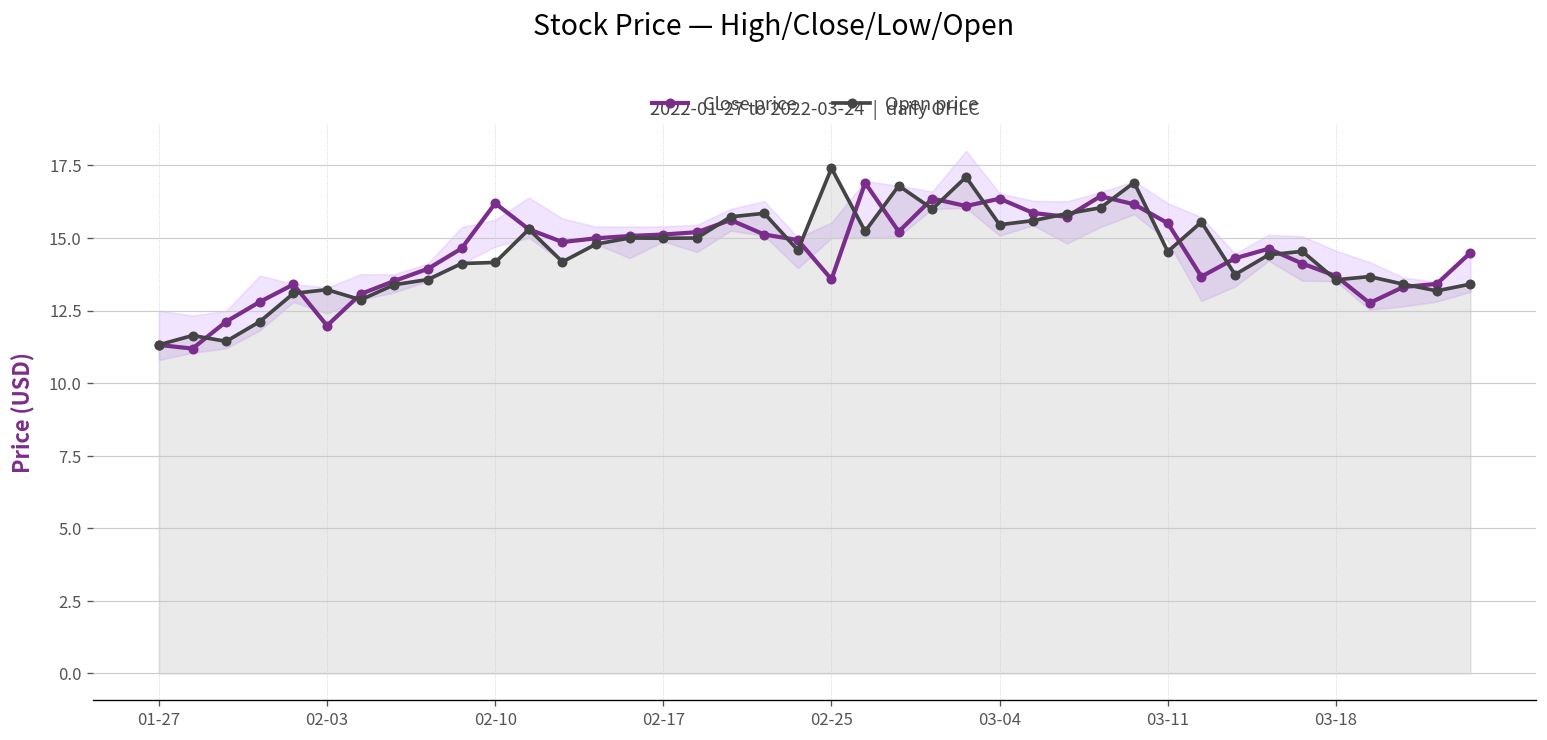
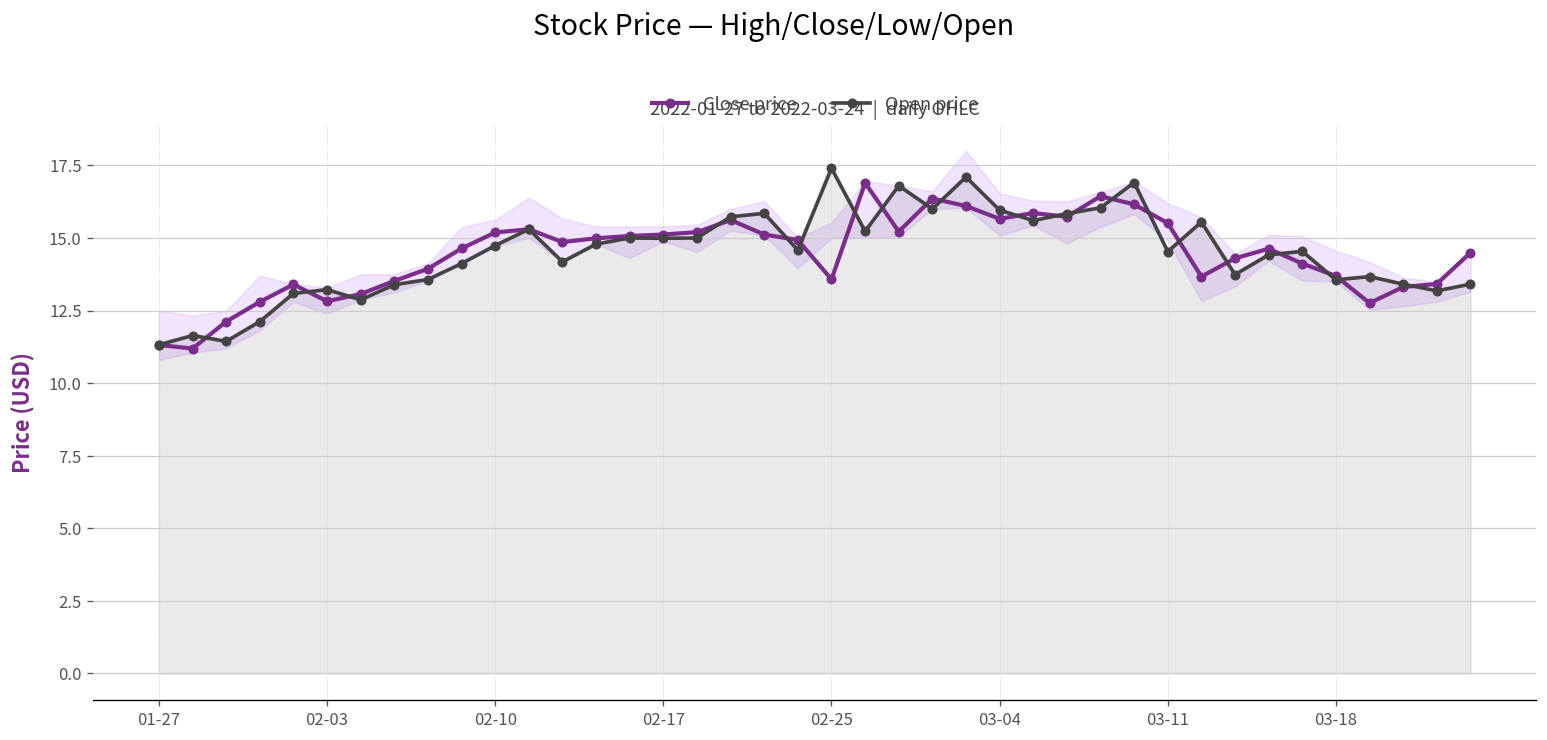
  {
    "Close price": {
-     "02-03": 12.0,
-     "02-10": 16.2,
+     "02-03": 12.8,
+     "02-10": 15.2,
      "02-17": 15.1,
      "02-25": 13.6,
-     "03-04": 16.4,
+     "03-04": 15.7,
      "03-11": 15.5,
      "03-18": 13.7
    },
    "Open price": {
-     "02-10": 14.2,
+     "02-10": 14.7,
      "02-17": 15.0,
      "02-25": 17.4,
-     "03-04": 15.5,
+     "03-04": 16.0,
      "03-11": 14.5,
      "03-18": 13.6
    }
  }
